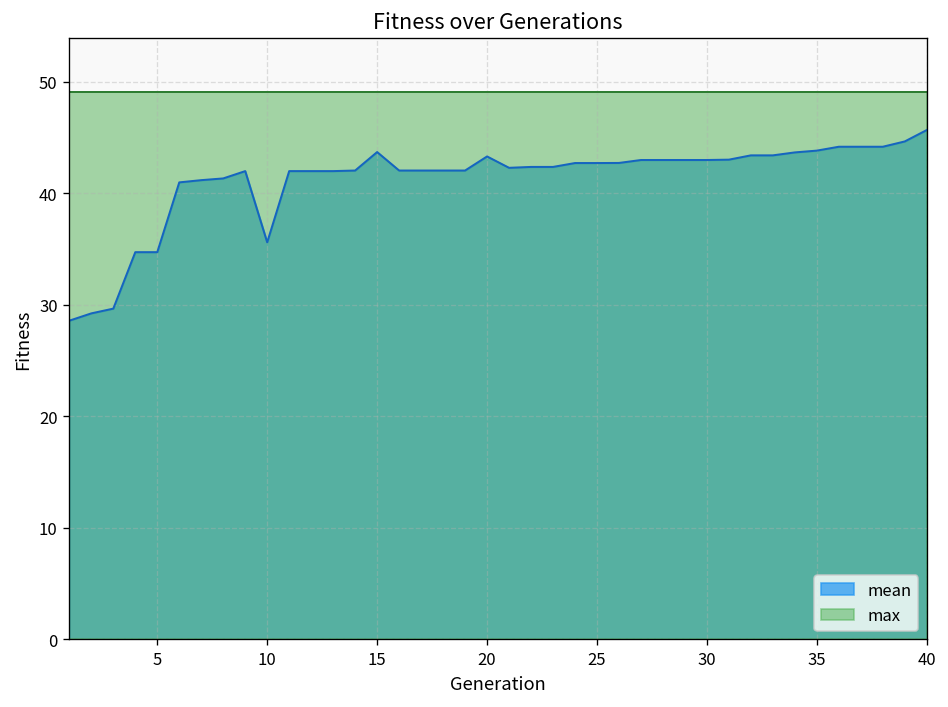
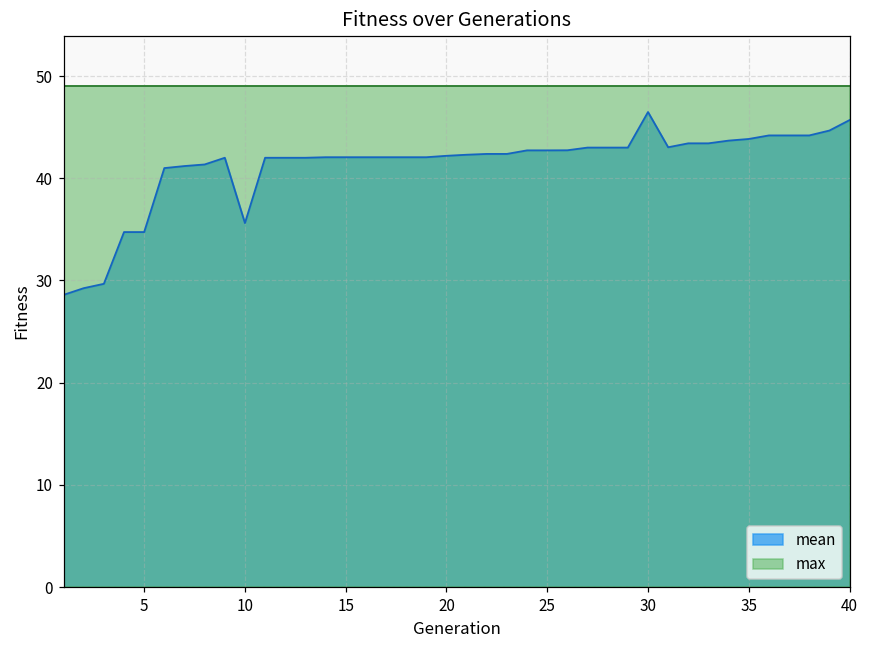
  {
    "mean": {
      "5": 35,
      "10": 36,
-     "15": 44,
-     "20": 43,
+     "15": 42,
+     "20": 42,
      "25": 43,
-     "30": 43,
+     "30": 46,
      "35": 44,
      "40": 46
    },
    "max": {
      "5": 49,
      "10": 49,
      "15": 49,
      "20": 49,
      "25": 49,
      "30": 49,
      "35": 49,
      "40": 49
    }
  }
